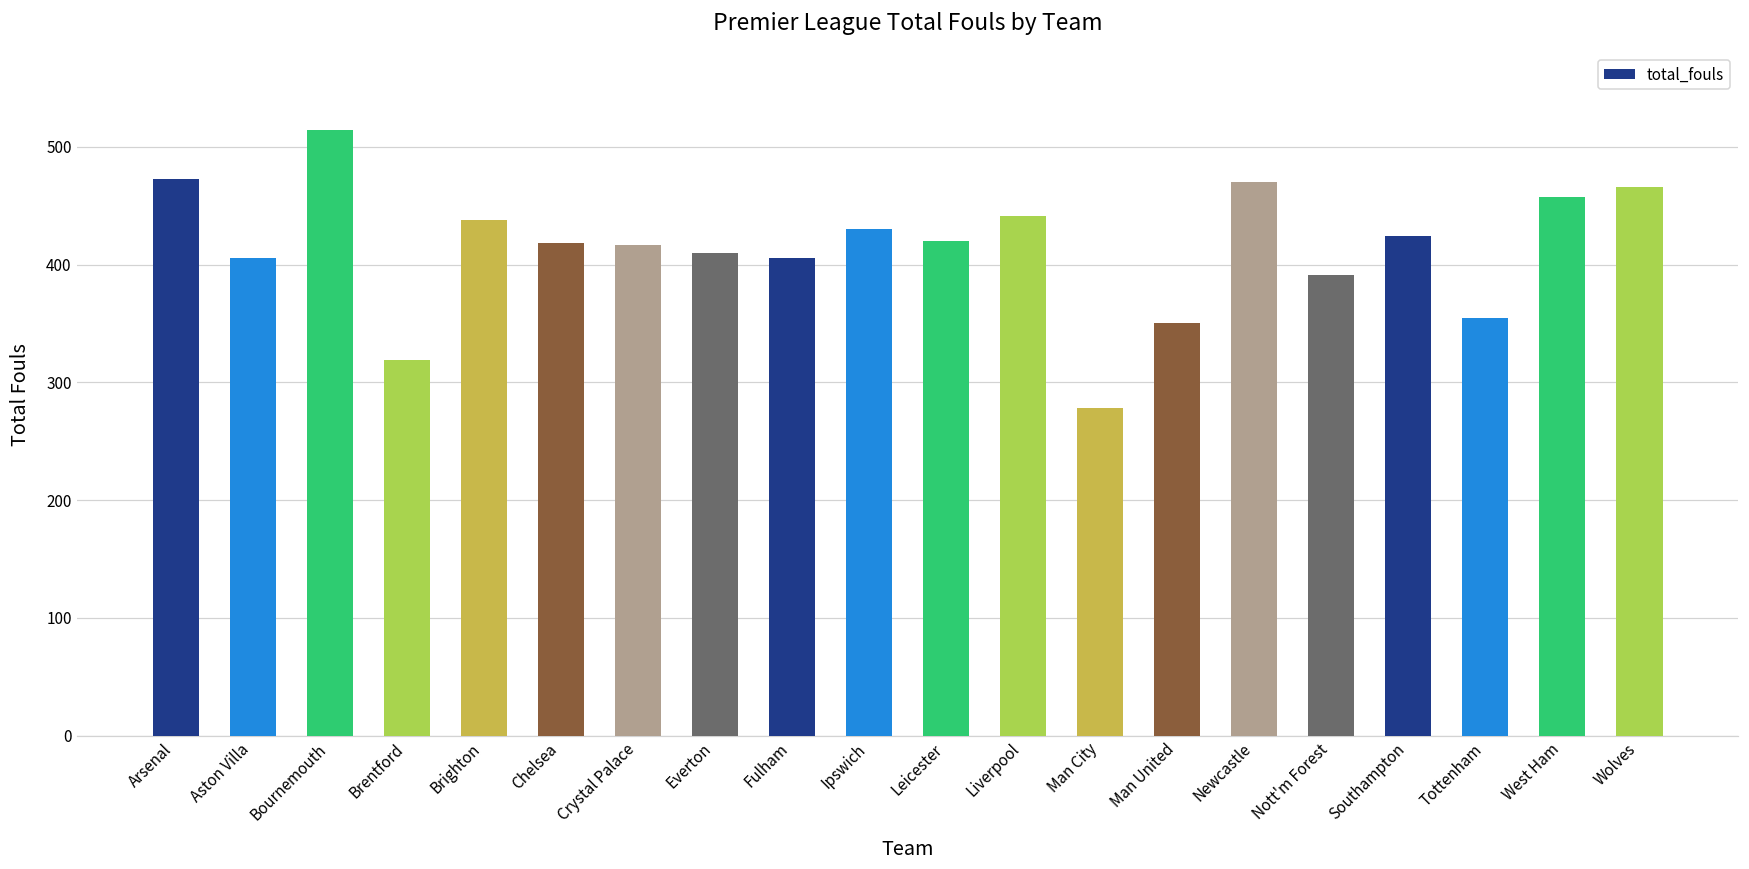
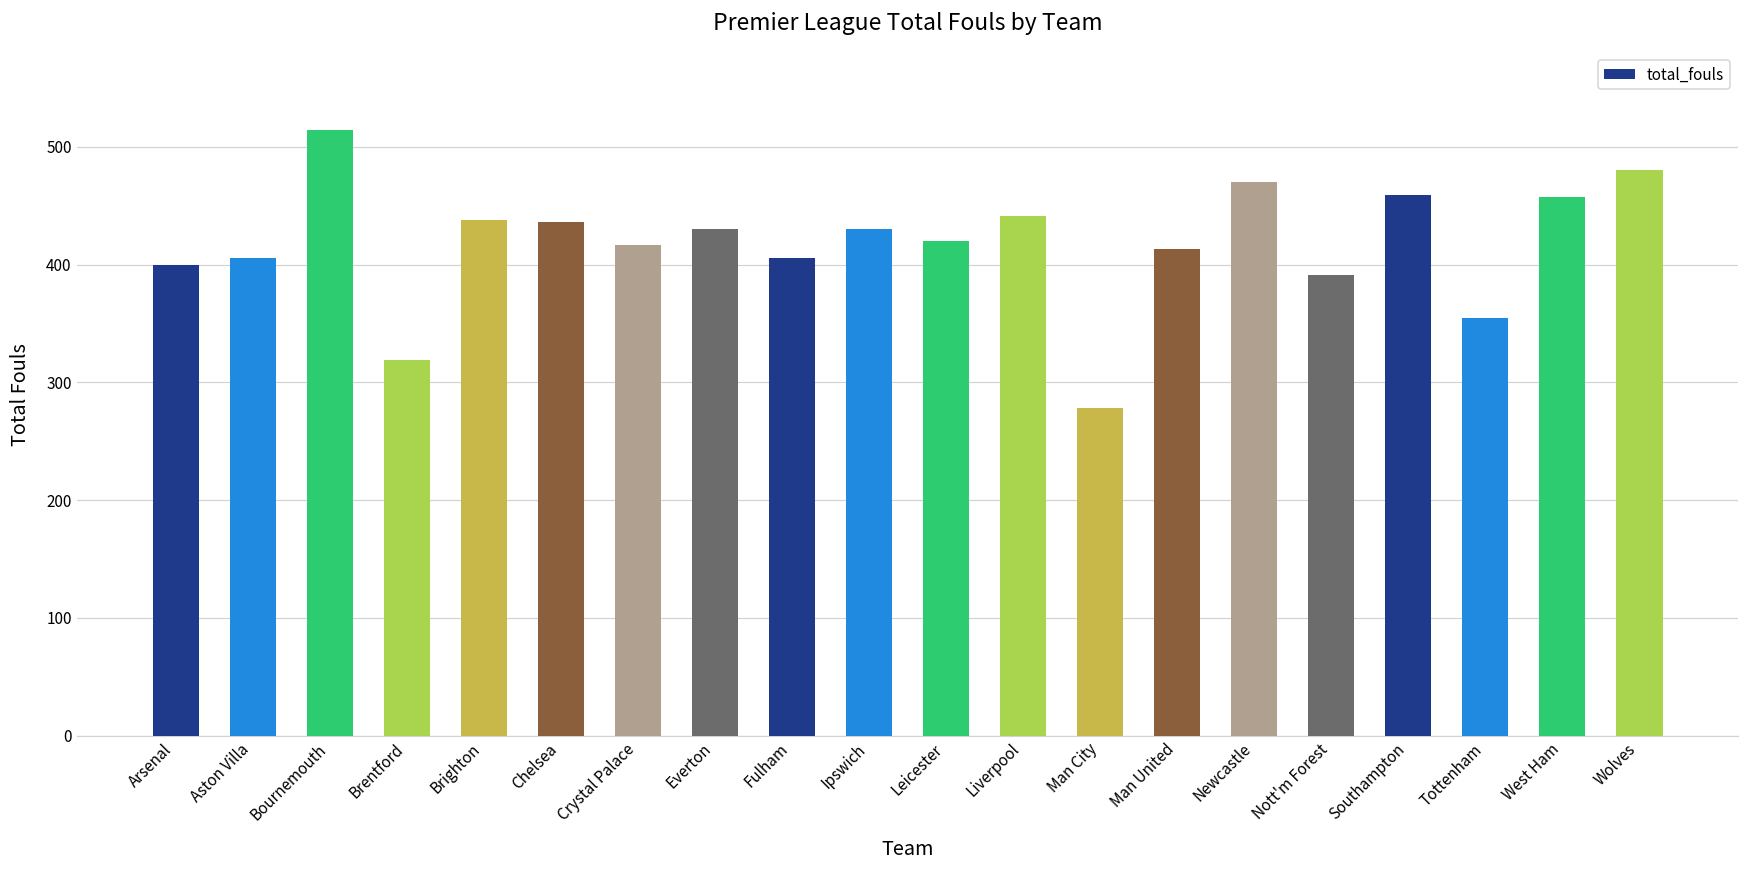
  {
-   "Arsenal": 473,
+   "Arsenal": 400,
    "Aston Villa": 406,
    "Bournemouth": 514,
    "Brentford": 319,
    "Brighton": 438,
-   "Chelsea": 418,
+   "Chelsea": 436,
    "Crystal Palace": 417,
-   "Everton": 410,
+   "Everton": 430,
    "Fulham": 406,
    "Ipswich": 430,
    "Leicester": 420,
    "Liverpool": 441,
    "Man City": 278,
-   "Man United": 350,
+   "Man United": 413,
    "Newcastle": 470,
    "Nott'm Forest": 391,
-   "Southampton": 424,
+   "Southampton": 459,
    "Tottenham": 355,
    "West Ham": 457,
-   "Wolves": 466
+   "Wolves": 480
  }
